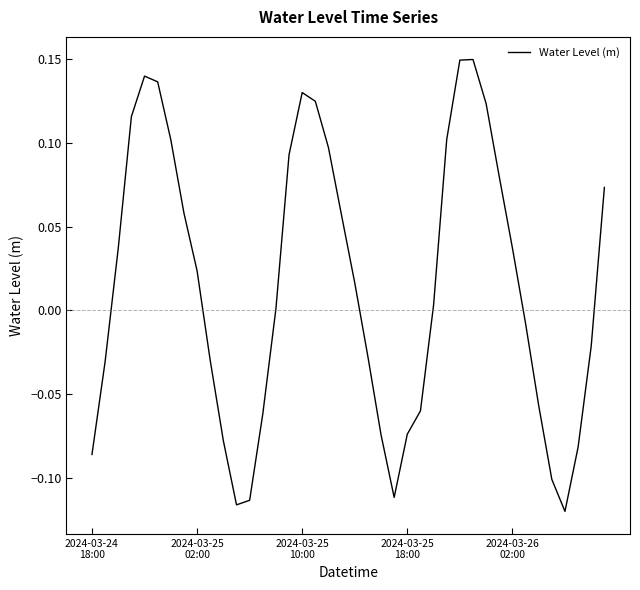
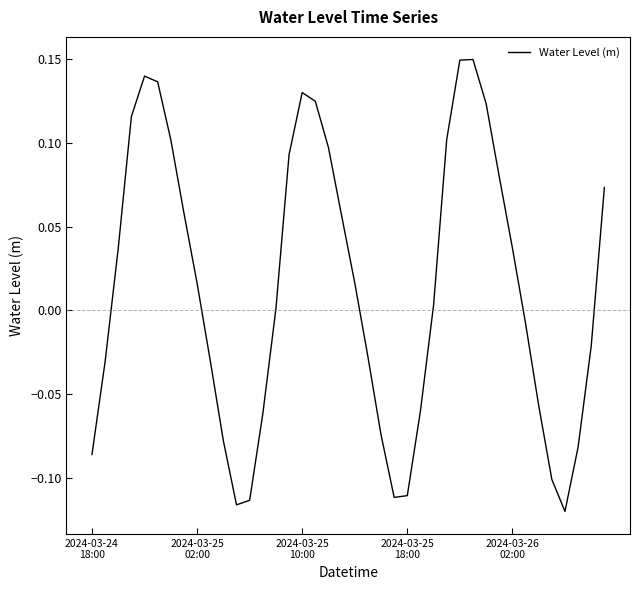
  {
    "2024-03-24 18:00": -0.086,
-   "2024-03-25 02:00": 0.024,
+   "2024-03-25 02:00": 0.016,
    "2024-03-25 10:00": 0.130,
-   "2024-03-25 18:00": -0.074,
+   "2024-03-25 18:00": -0.111,
    "2024-03-26 02:00": 0.037
  }
